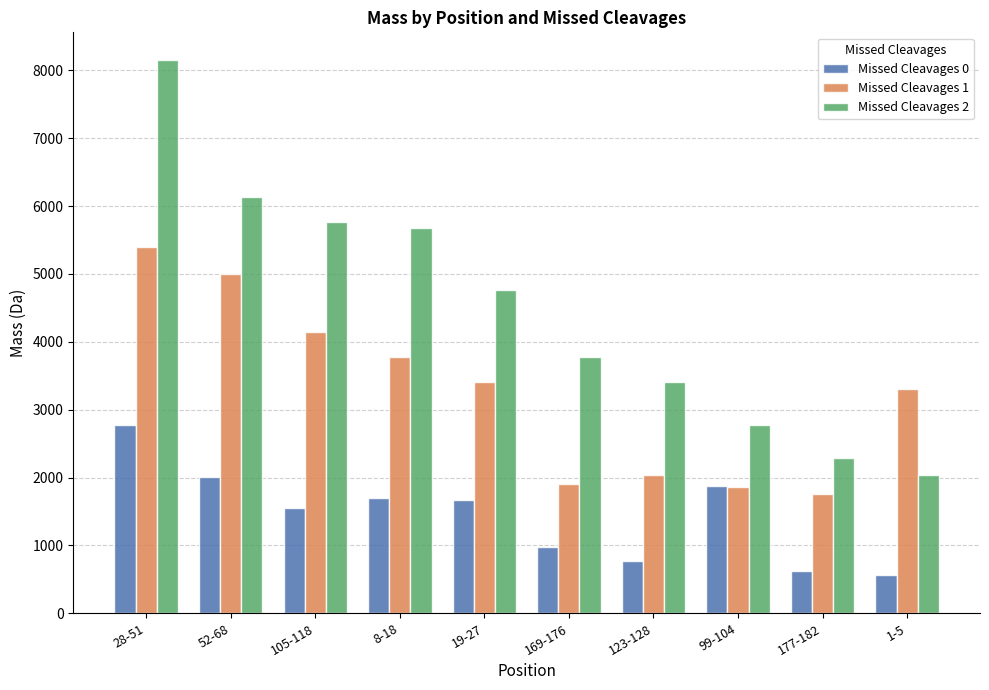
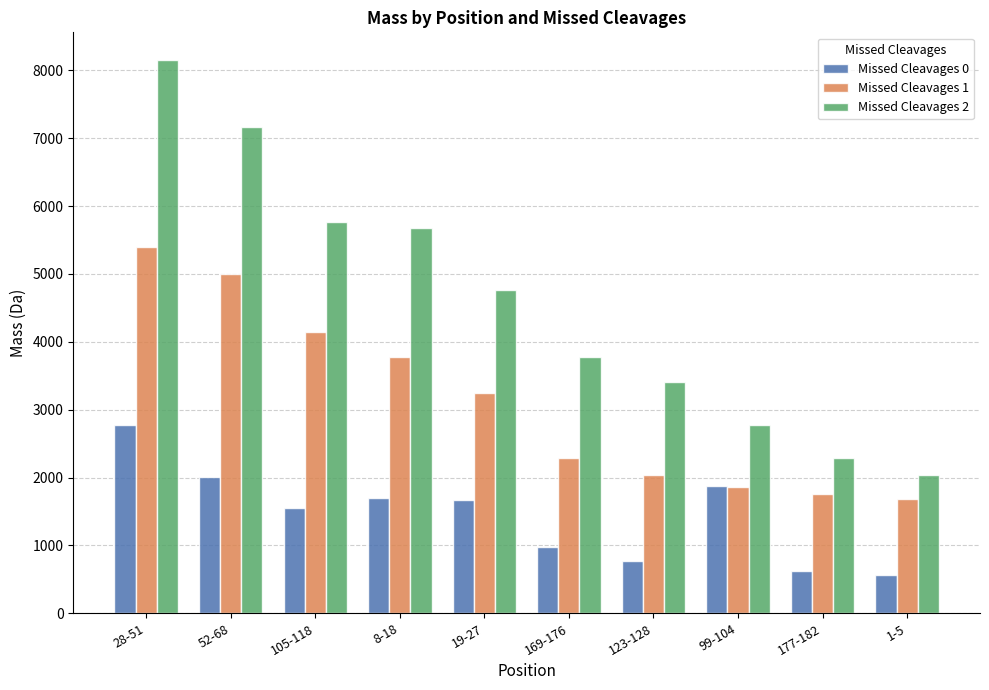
  {
    "Missed Cleavages 0": {
      "28-51": 2800,
      "52-68": 2000,
      "105-118": 1600,
      "8-18": 1700,
      "19-27": 1700,
      "169-176": 1000,
      "123-128": 800,
      "99-104": 1900,
      "177-182": 600,
      "1-5": 600
    },
    "Missed Cleavages 1": {
      "28-51": 5400,
      "52-68": 5000,
      "105-118": 4100,
      "8-18": 3800,
-     "19-27": 3400,
-     "169-176": 1900,
+     "19-27": 3200,
+     "169-176": 2300,
      "123-128": 2000,
      "99-104": 1900,
      "177-182": 1800,
-     "1-5": 3300
+     "1-5": 1700
    },
    "Missed Cleavages 2": {
      "28-51": 8200,
-     "52-68": 6100,
+     "52-68": 7200,
      "105-118": 5800,
      "8-18": 5700,
      "19-27": 4800,
      "169-176": 3800,
      "123-128": 3400,
      "99-104": 2800,
      "177-182": 2300,
      "1-5": 2000
    }
  }
